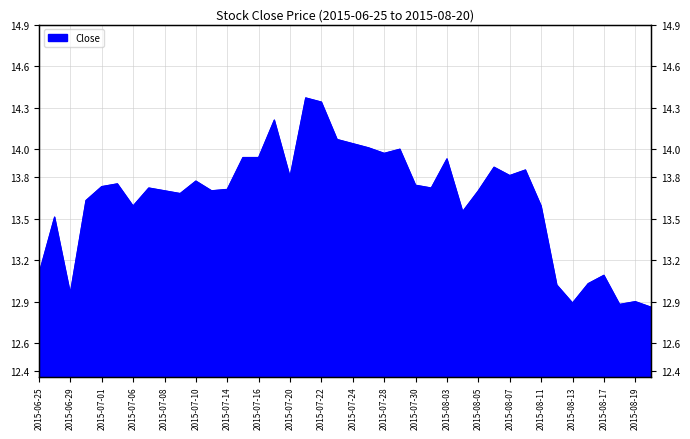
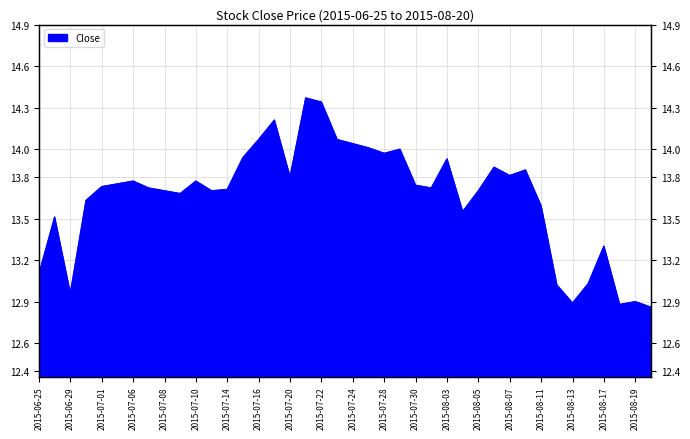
  {
    "2015-06-25": 13.10,
    "2015-06-29": 12.96,
    "2015-07-01": 13.73,
-   "2015-07-06": 13.59,
+   "2015-07-06": 13.77,
    "2015-07-08": 13.70,
    "2015-07-10": 13.77,
    "2015-07-14": 13.71,
-   "2015-07-16": 13.94,
+   "2015-07-16": 14.07,
    "2015-07-20": 13.80,
    "2015-07-22": 14.34,
    "2015-07-24": 14.04,
    "2015-07-28": 13.97,
    "2015-07-30": 13.74,
    "2015-08-03": 13.93,
    "2015-08-05": 13.70,
    "2015-08-07": 13.81,
    "2015-08-11": 13.59,
    "2015-08-13": 12.89,
-   "2015-08-17": 13.09,
+   "2015-08-17": 13.30,
    "2015-08-19": 12.90
  }
